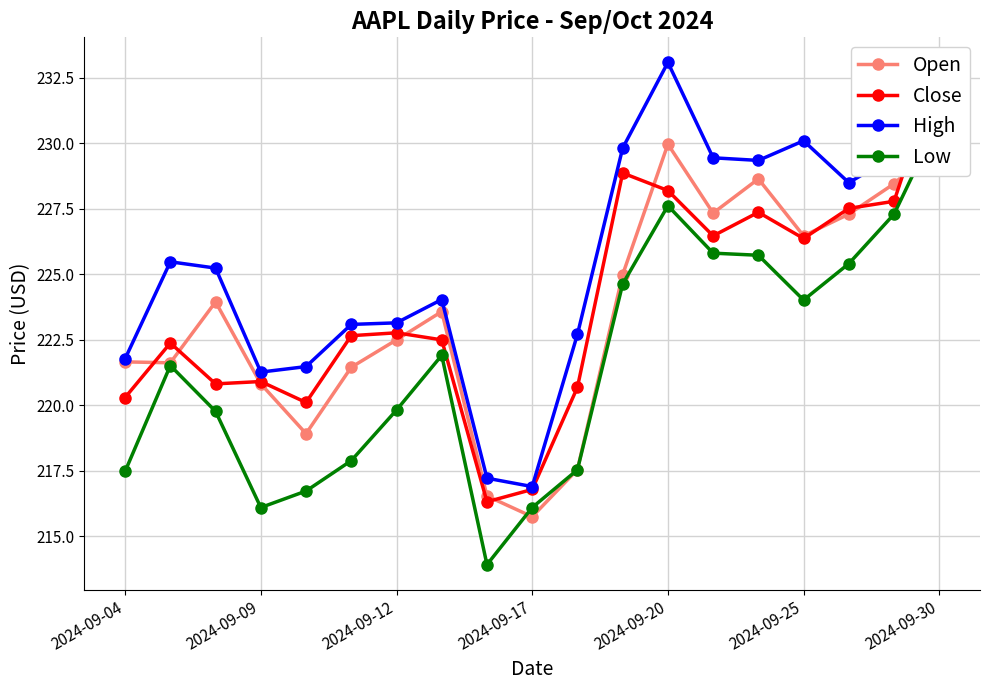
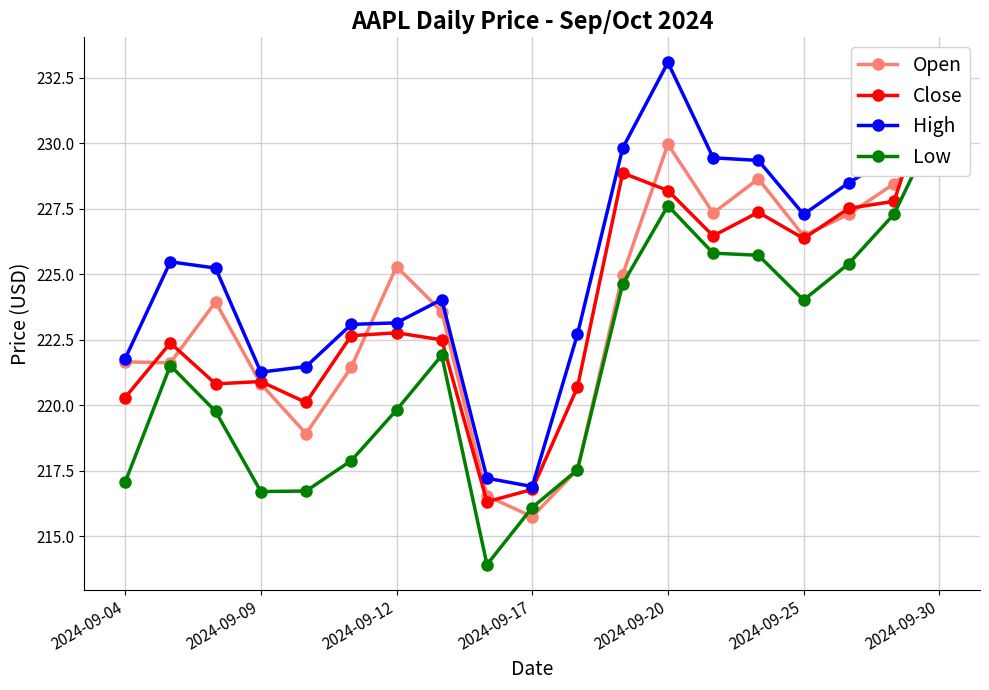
  {
    "Open": {
      "2024-09-04": 221.7,
-     "2024-09-12": 222.5,
+     "2024-09-12": 225.3,
      "2024-09-17": 215.8,
      "2024-09-20": 230.0,
      "2024-09-25": 226.5
    },
    "Close": {
      "2024-09-04": 220.3,
      "2024-09-12": 222.8,
      "2024-09-17": 216.8,
      "2024-09-20": 228.2,
      "2024-09-25": 226.4
    },
    "High": {
      "2024-09-04": 221.8,
      "2024-09-09": 221.3,
      "2024-09-12": 223.2,
      "2024-09-17": 216.9,
      "2024-09-20": 233.1,
-     "2024-09-25": 230.1
+     "2024-09-25": 227.3
    },
    "Low": {
-     "2024-09-04": 217.5,
-     "2024-09-09": 216.1,
+     "2024-09-04": 217.1,
+     "2024-09-09": 216.7,
      "2024-09-12": 219.8,
      "2024-09-17": 216.1,
      "2024-09-20": 227.6,
      "2024-09-25": 224.0
    }
  }
